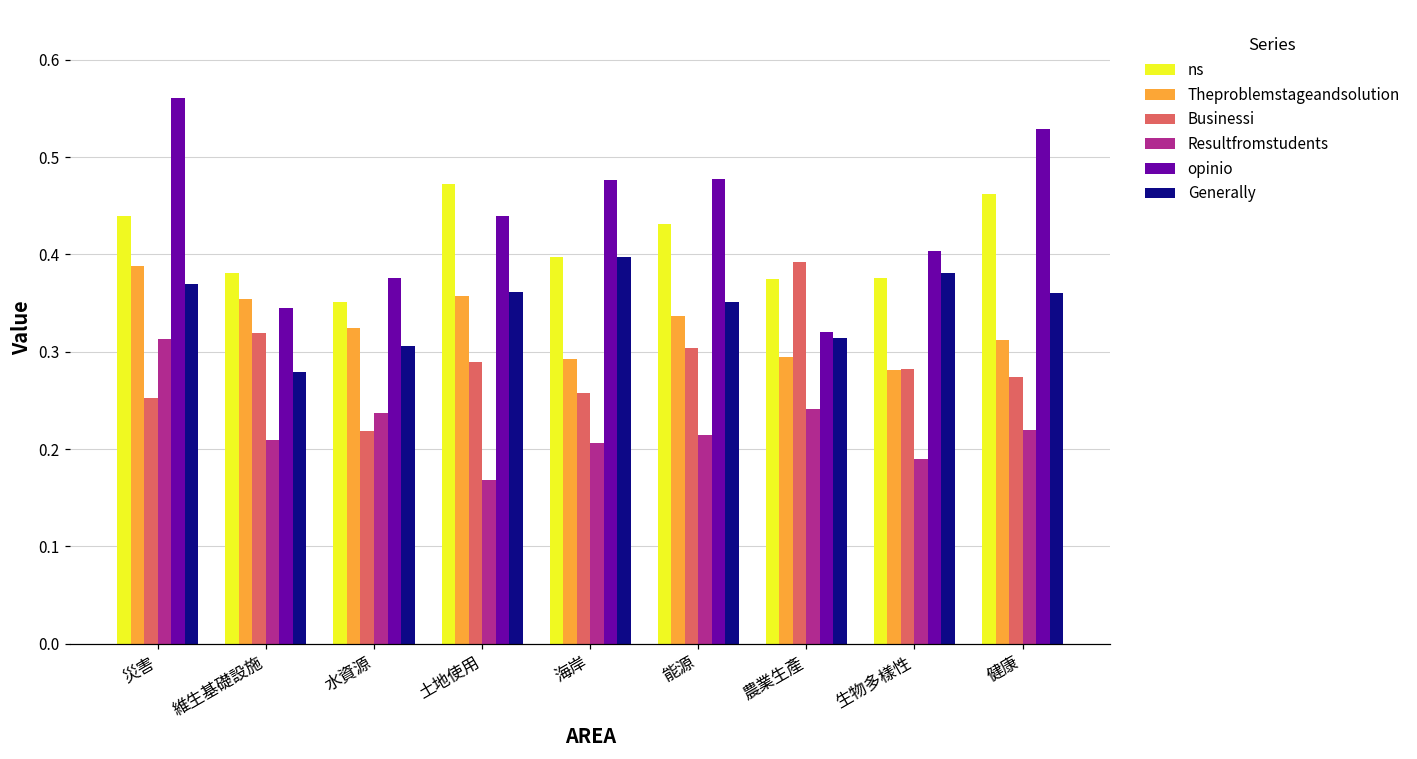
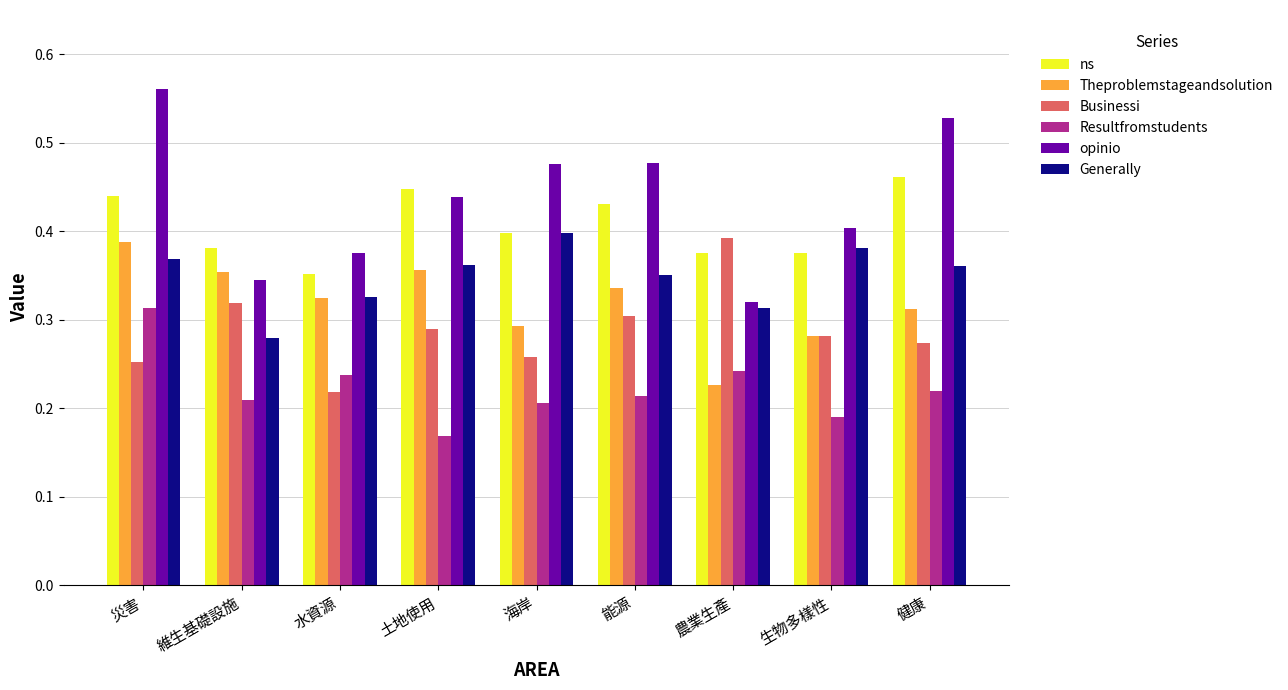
  {
    "ns": {
      "災害": 0.44,
      "維生基礎設施": 0.38,
      "水資源": 0.35,
-     "土地使用": 0.47,
+     "土地使用": 0.45,
      "海岸": 0.40,
      "能源": 0.43,
      "農業生產": 0.37,
      "生物多樣性": 0.38,
      "健康": 0.46
    },
    "Theproblemstageandsolution": {
      "災害": 0.39,
      "維生基礎設施": 0.35,
      "水資源": 0.32,
      "土地使用": 0.36,
      "海岸": 0.29,
      "能源": 0.34,
-     "農業生產": 0.29,
+     "農業生產": 0.23,
      "生物多樣性": 0.28,
      "健康": 0.31
    },
    "Businessi": {
      "災害": 0.25,
      "維生基礎設施": 0.32,
      "水資源": 0.22,
      "土地使用": 0.29,
      "海岸": 0.26,
      "能源": 0.30,
      "農業生產": 0.39,
      "生物多樣性": 0.28,
      "健康": 0.27
    },
    "Resultfromstudents": {
      "災害": 0.31,
      "維生基礎設施": 0.21,
      "水資源": 0.24,
      "土地使用": 0.17,
      "海岸": 0.21,
      "能源": 0.21,
      "農業生產": 0.24,
      "生物多樣性": 0.19,
      "健康": 0.22
    },
    "opinio": {
      "災害": 0.56,
      "維生基礎設施": 0.34,
      "水資源": 0.38,
      "土地使用": 0.44,
      "海岸": 0.48,
      "能源": 0.48,
      "農業生產": 0.32,
      "生物多樣性": 0.40,
      "健康": 0.53
    },
    "Generally": {
      "災害": 0.37,
      "維生基礎設施": 0.28,
-     "水資源": 0.31,
+     "水資源": 0.33,
      "土地使用": 0.36,
      "海岸": 0.40,
      "能源": 0.35,
      "農業生產": 0.31,
      "生物多樣性": 0.38,
      "健康": 0.36
    }
  }
